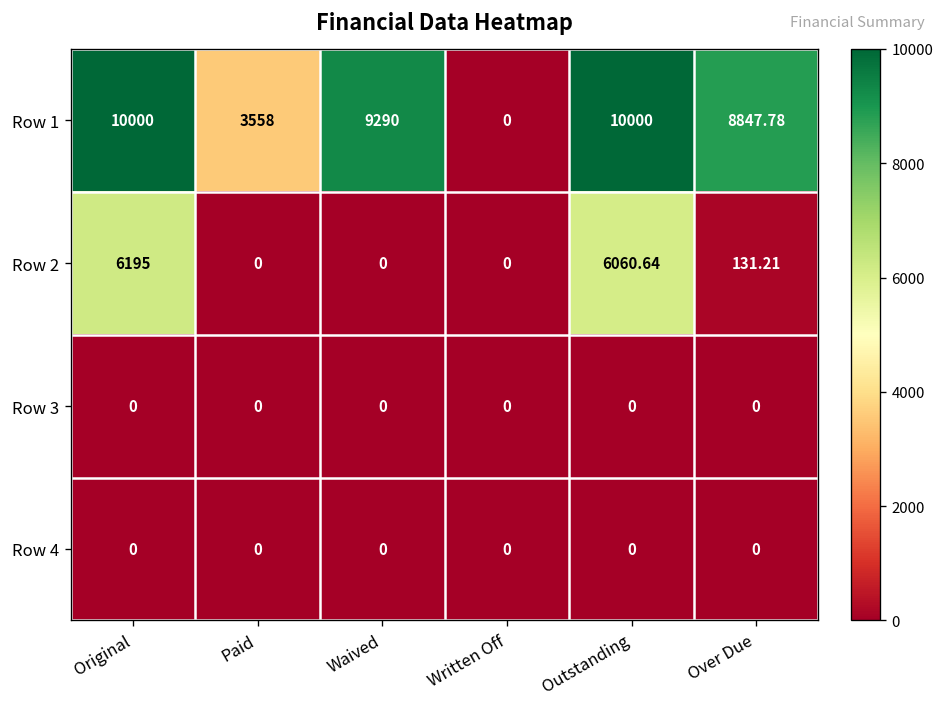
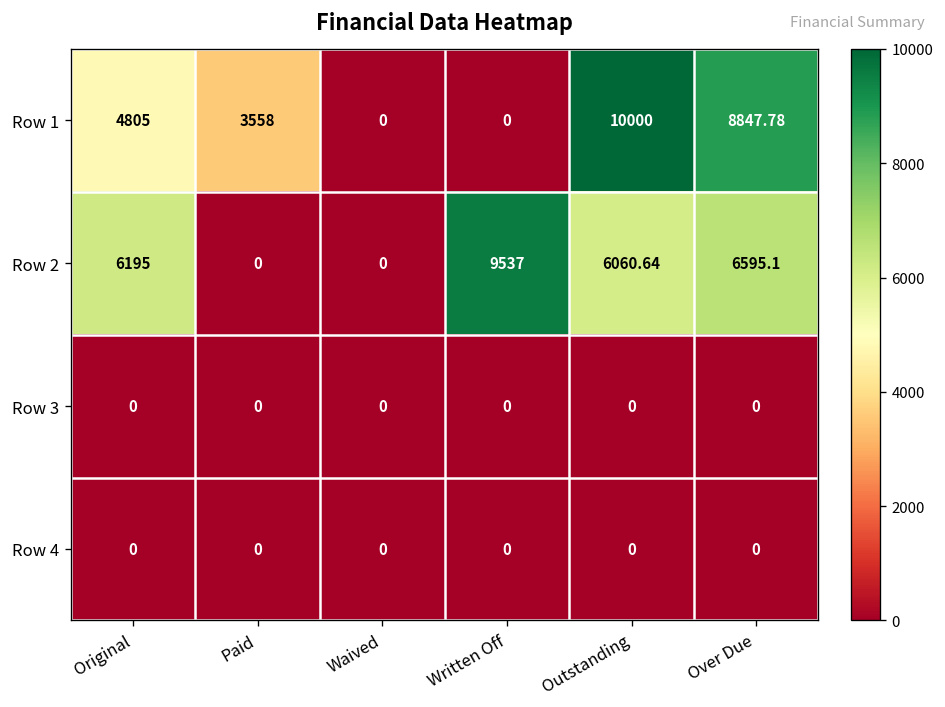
  {
    "Row 1": {
-     "Original": 10000,
+     "Original": 4805,
      "Paid": 3558,
-     "Waived": 9290,
+     "Waived": 0,
      "Written Off": 0,
      "Outstanding": 10000,
      "Over Due": 8847.78
    },
    "Row 2": {
      "Original": 6195,
      "Paid": 0,
      "Waived": 0,
-     "Written Off": 0,
+     "Written Off": 9537,
      "Outstanding": 6060.64,
-     "Over Due": 131.21
+     "Over Due": 6595.1
    },
    "Row 3": {
      "Original": 0,
      "Paid": 0,
      "Waived": 0,
      "Written Off": 0,
      "Outstanding": 0,
      "Over Due": 0
    },
    "Row 4": {
      "Original": 0,
      "Paid": 0,
      "Waived": 0,
      "Written Off": 0,
      "Outstanding": 0,
      "Over Due": 0
    }
  }
